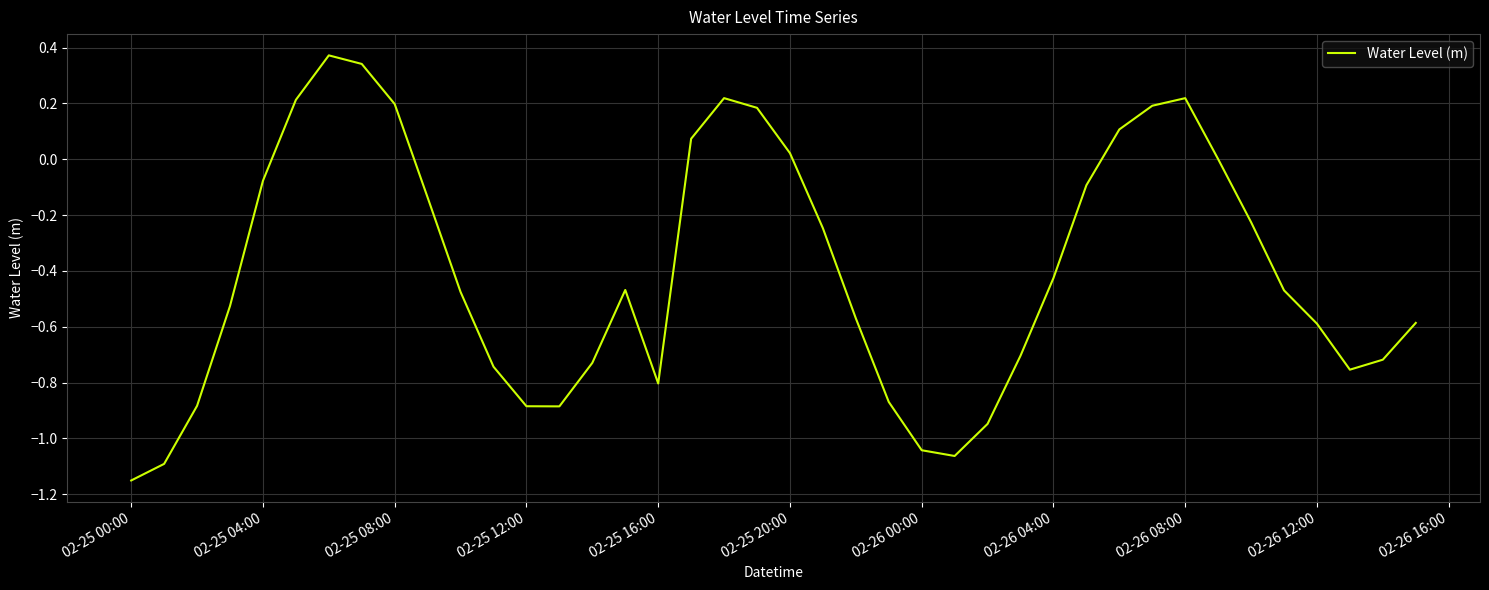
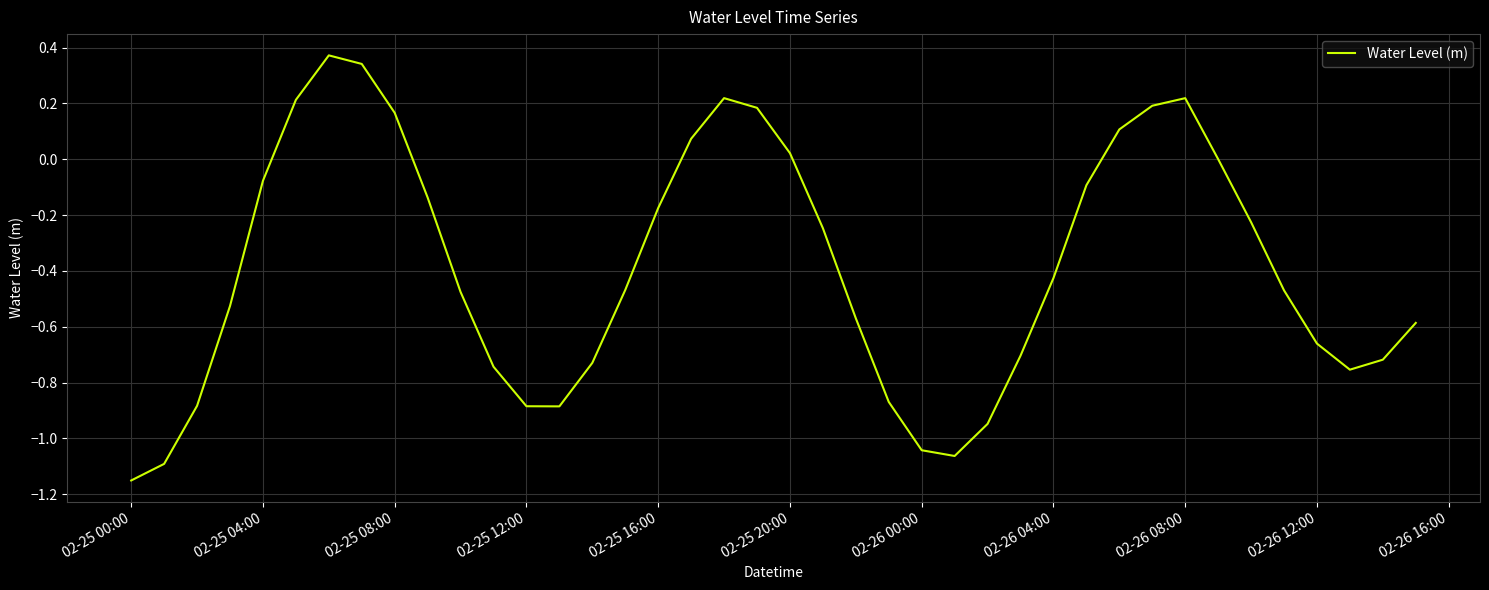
  {
    "02-25 00:00": -1.15,
    "02-25 04:00": -0.08,
-   "02-25 08:00": 0.20,
+   "02-25 08:00": 0.17,
    "02-25 12:00": -0.88,
-   "02-25 16:00": -0.80,
+   "02-25 16:00": -0.17,
    "02-25 20:00": 0.02,
    "02-26 00:00": -1.04,
    "02-26 04:00": -0.43,
    "02-26 08:00": 0.22,
-   "02-26 12:00": -0.59
+   "02-26 12:00": -0.66
  }
